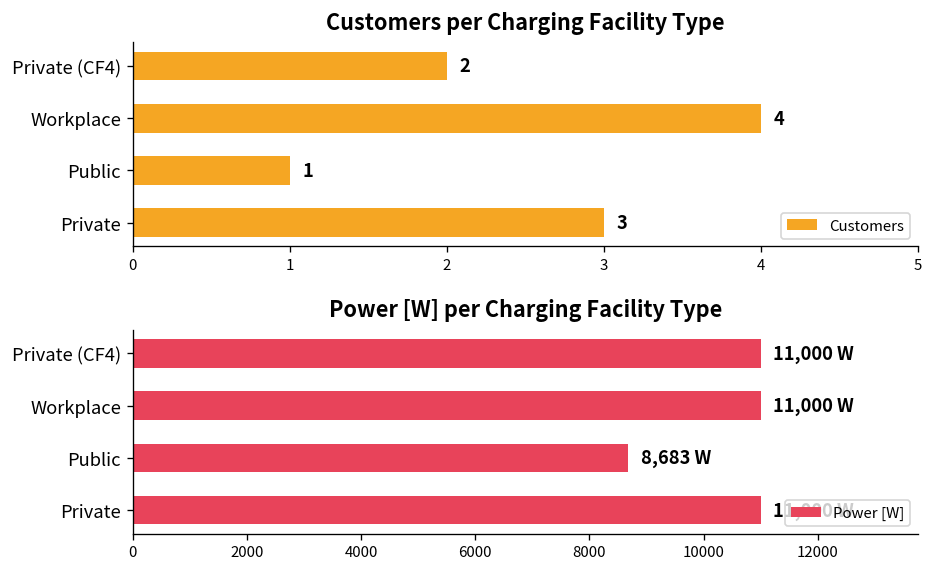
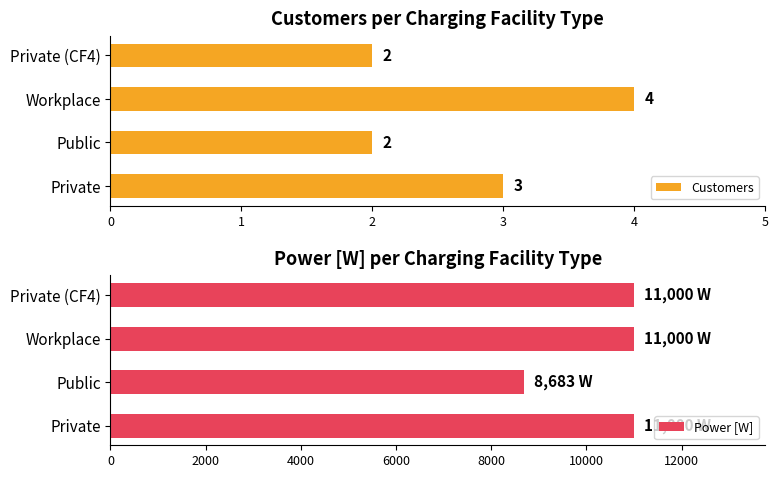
  {
    "Customers per Charging Facility Type": {
      "Private (CF4)": "2",
      "Workplace": "4",
-     "Public": "1",
+     "Public": "2",
      "Private": "3"
    },
    "Power [W] per Charging Facility Type": {
      "Private (CF4)": "11,000",
      "Workplace": "11,000",
      "Public": "8,683"
    }
  }
